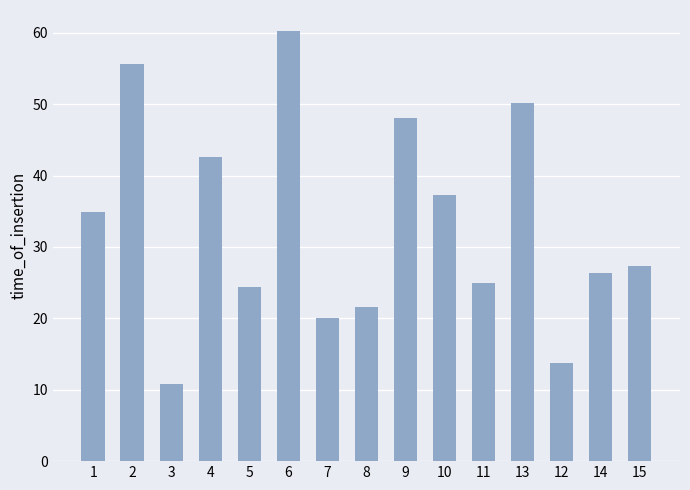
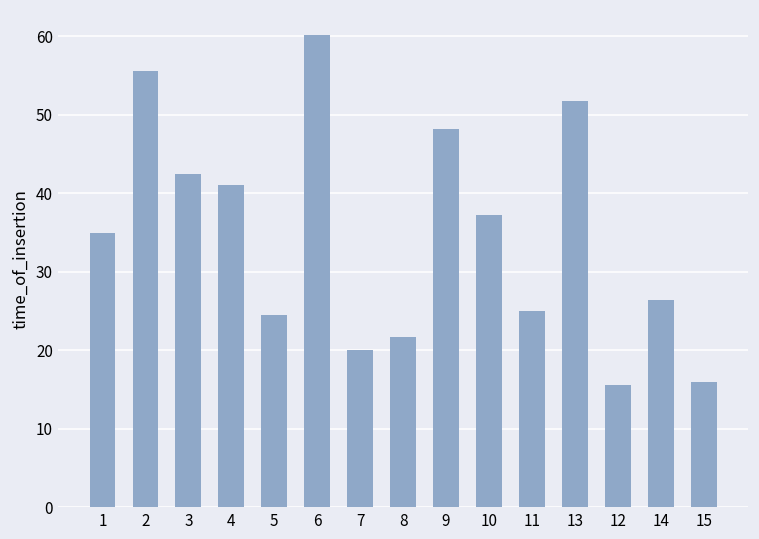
  {
    "1": 35,
    "2": 56,
-   "3": 11,
-   "4": 43,
+   "3": 42,
+   "4": 41,
    "5": 24,
    "6": 60,
    "7": 20,
    "8": 22,
    "9": 48,
    "10": 37,
    "11": 25,
-   "13": 50,
-   "12": 14,
+   "13": 52,
+   "12": 16,
    "14": 26,
-   "15": 27
+   "15": 16
  }
